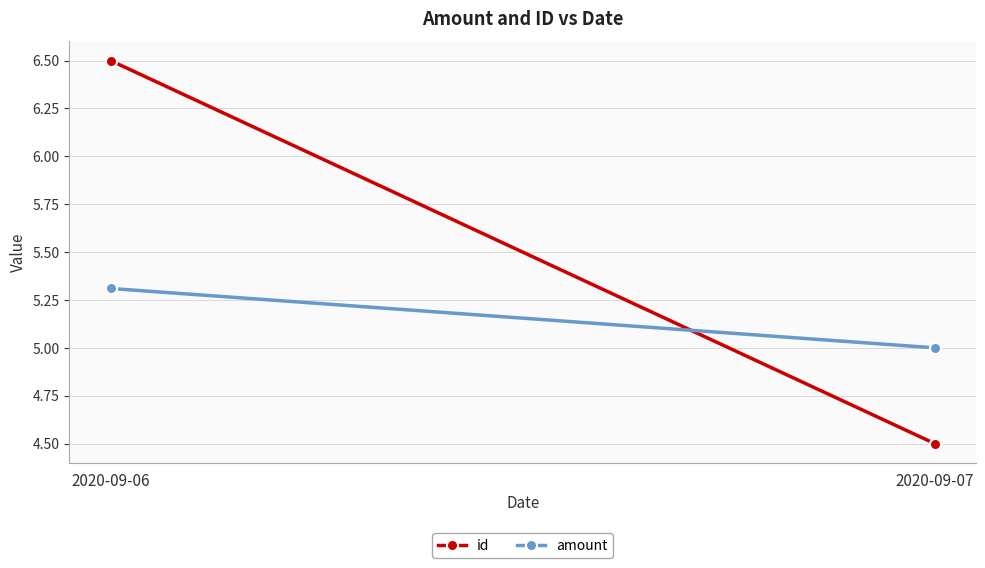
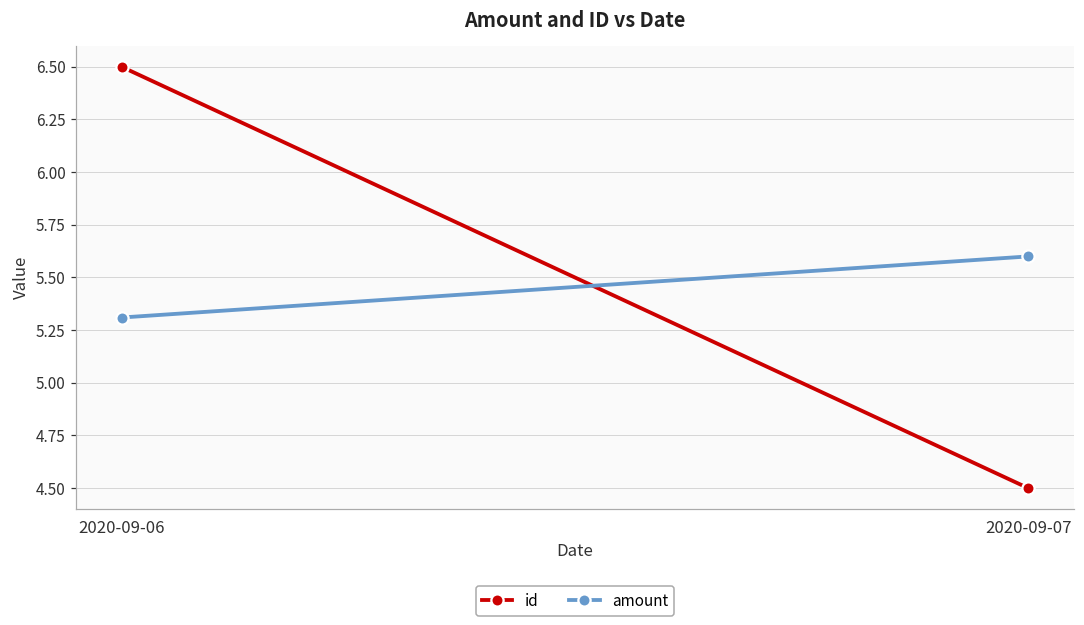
  {
    "id": {
      "2020-09-06": 6.5,
      "2020-09-07": 4.5
    },
    "amount": {
      "2020-09-06": 5.3,
-     "2020-09-07": 5.0
+     "2020-09-07": 5.6
    }
  }
